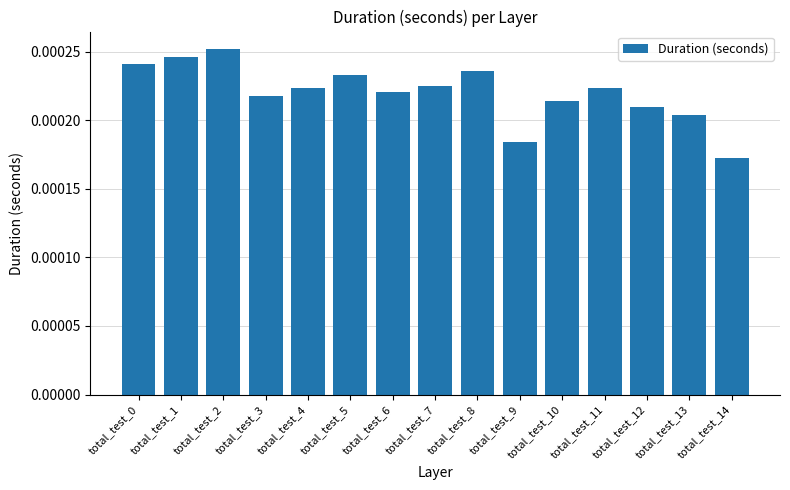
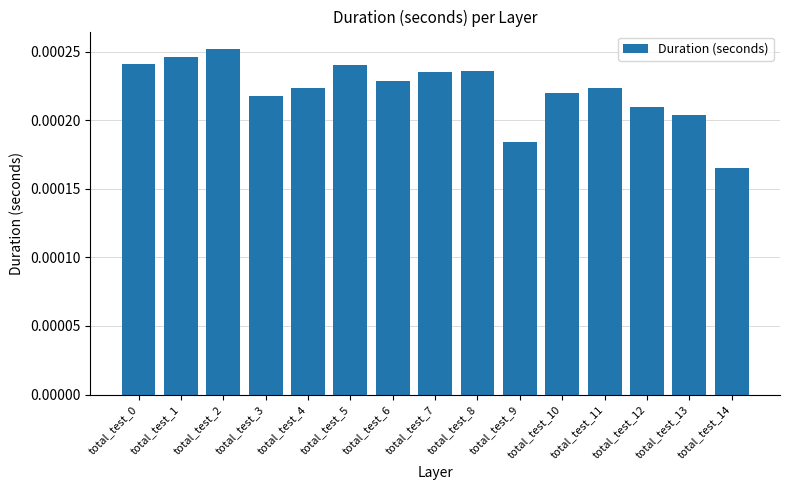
  {
    "total_test_0": 0.000241,
    "total_test_1": 0.000246,
    "total_test_2": 0.000252,
    "total_test_3": 0.000218,
    "total_test_4": 0.000224,
-   "total_test_5": 0.000233,
-   "total_test_6": 0.000220,
-   "total_test_7": 0.000225,
+   "total_test_5": 0.000240,
+   "total_test_6": 0.000228,
+   "total_test_7": 0.000235,
    "total_test_8": 0.000236,
    "total_test_9": 0.000184,
-   "total_test_10": 0.000214,
+   "total_test_10": 0.000220,
    "total_test_11": 0.000223,
    "total_test_12": 0.000210,
    "total_test_13": 0.000203,
-   "total_test_14": 0.000172
+   "total_test_14": 0.000165
  }
